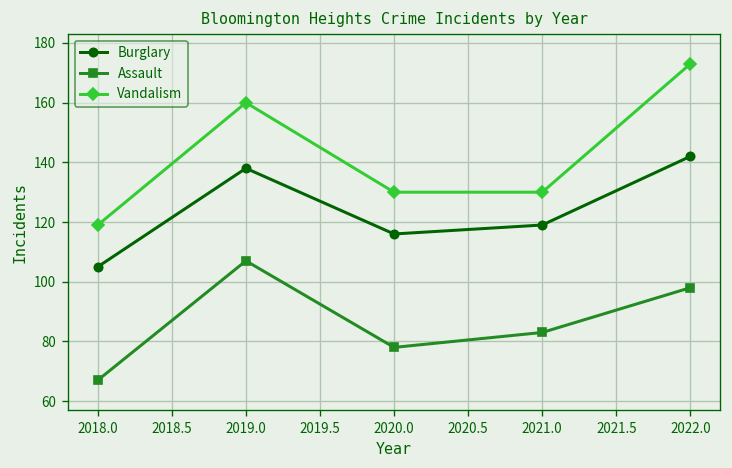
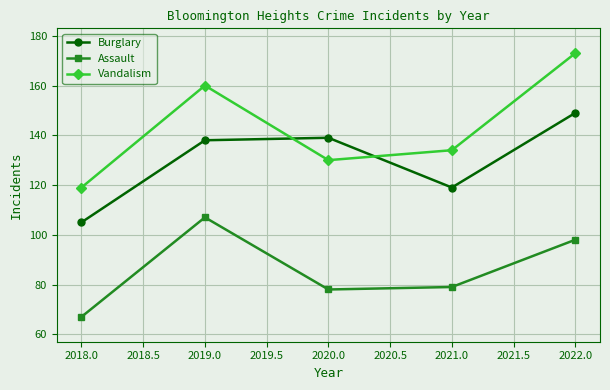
  {
    "Burglary": {
      "2018.0": 105,
      "2019.0": 138,
-     "2020.0": 116,
+     "2020.0": 139,
      "2021.0": 119,
-     "2022.0": 142
+     "2022.0": 149
    },
    "Assault": {
      "2018.0": 67,
      "2019.0": 107,
      "2020.0": 78,
-     "2021.0": 83,
+     "2021.0": 79,
      "2022.0": 98
    },
    "Vandalism": {
      "2018.0": 119,
      "2019.0": 160,
      "2020.0": 130,
-     "2021.0": 130,
+     "2021.0": 134,
      "2022.0": 173
    }
  }
